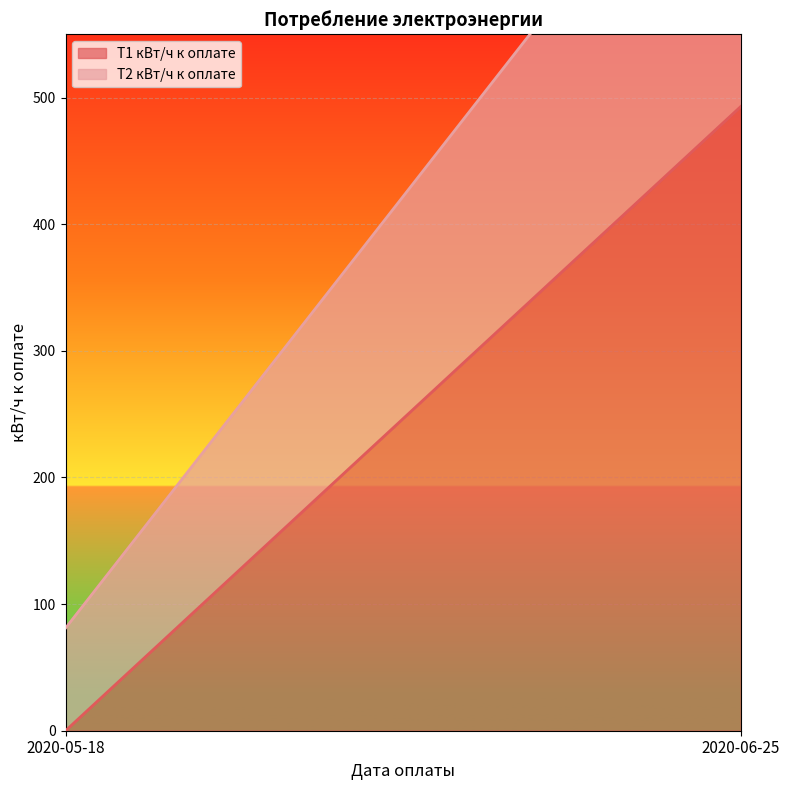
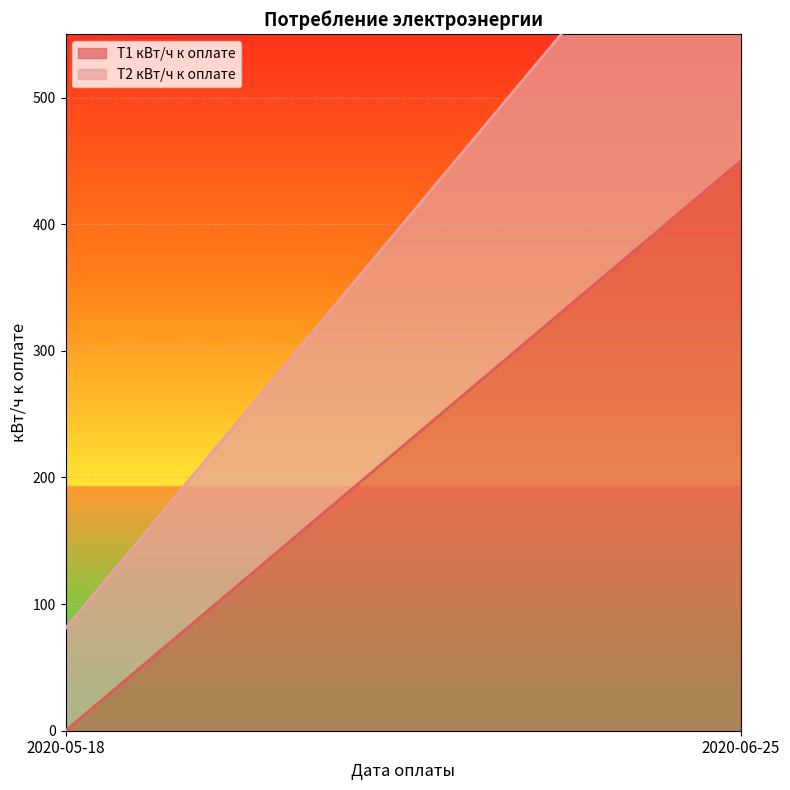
  {
    "Т1 кВт/ч к оплате": {
      "2020-05-18": 0,
-     "2020-06-25": 493
+     "2020-06-25": 450
    },
    "Т2 кВт/ч к оплате": {
      "2020-05-18": 81
    }
  }
